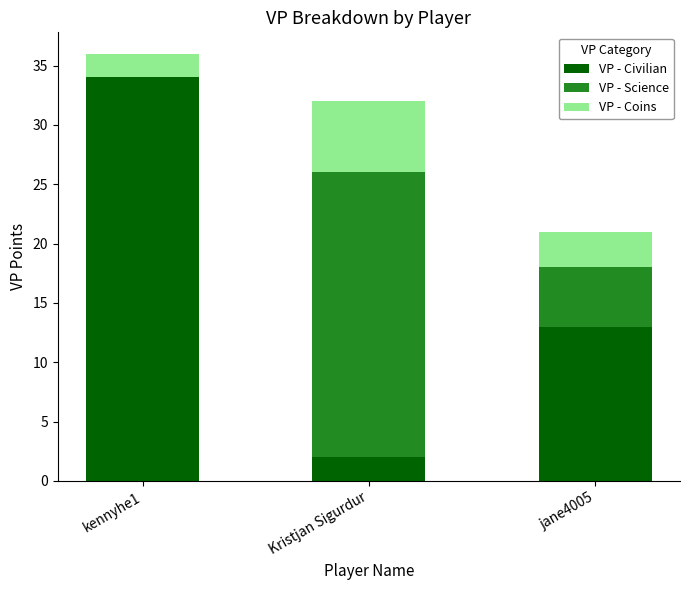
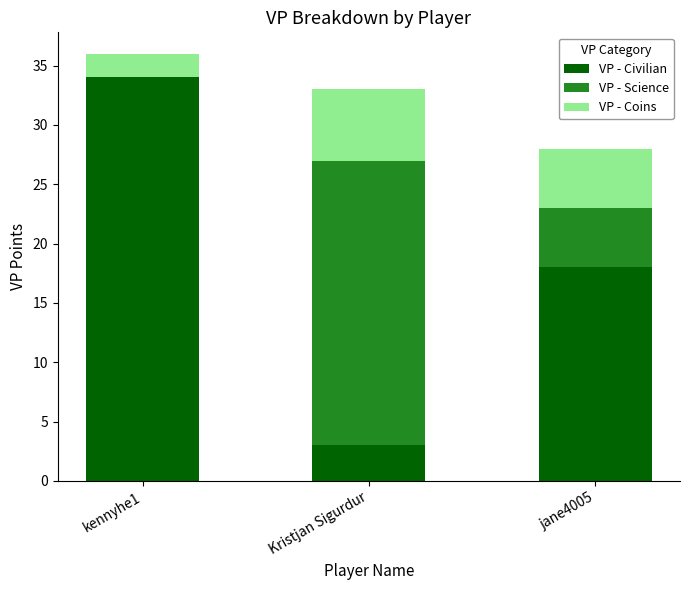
  {
    "VP - Civilian": {
      "kennyhe1": 34,
-     "Kristjan Sigurdur": 2,
-     "jane4005": 13
+     "Kristjan Sigurdur": 3,
+     "jane4005": 18
    },
    "VP - Science": {
      "kennyhe1": 0,
      "Kristjan Sigurdur": 24,
      "jane4005": 5
    },
    "VP - Coins": {
      "kennyhe1": 2,
      "Kristjan Sigurdur": 6,
-     "jane4005": 3
+     "jane4005": 5
    }
  }
